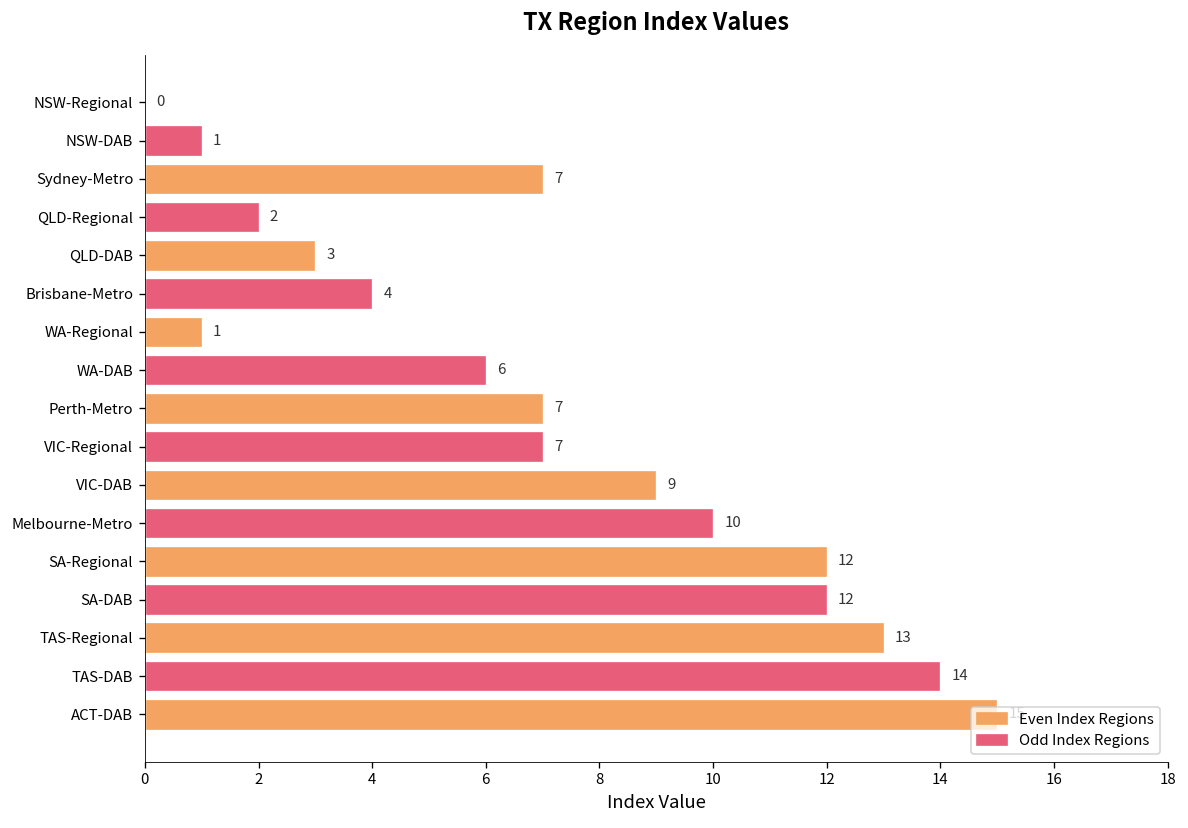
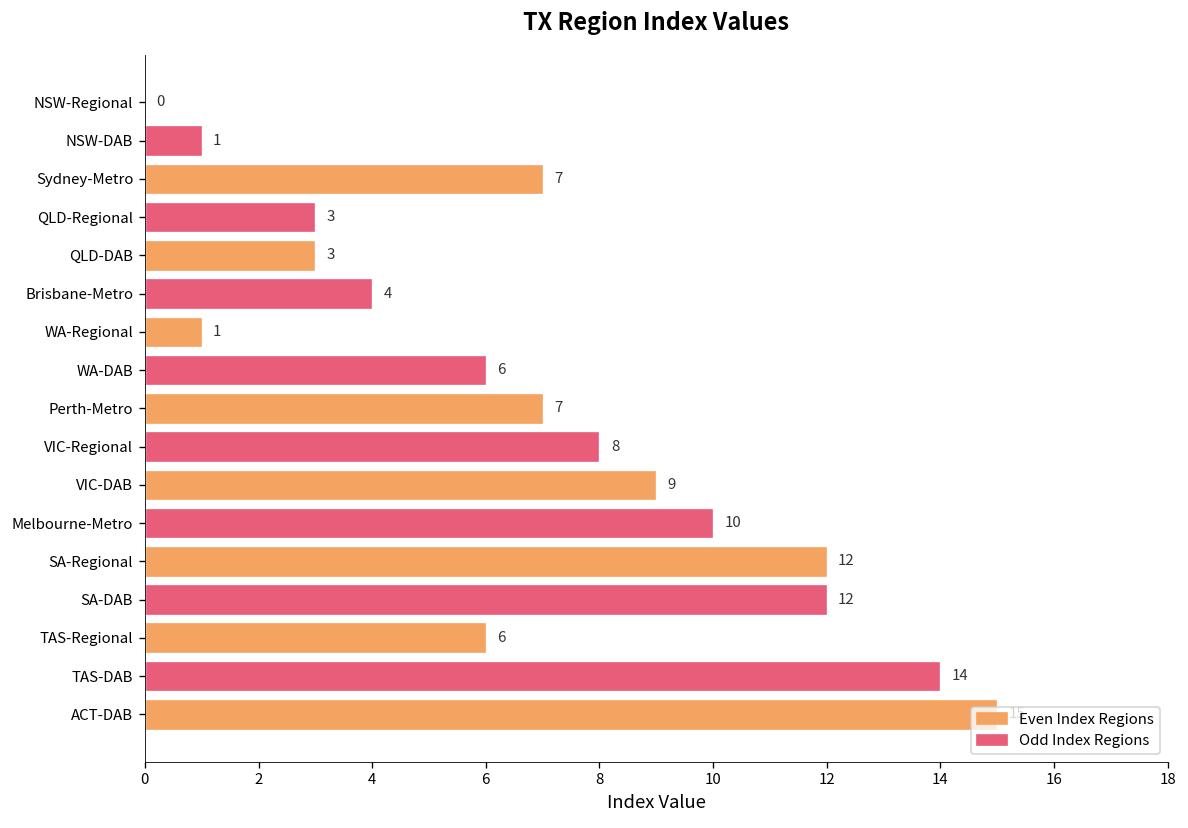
  {
    "NSW-Regional": 0,
    "NSW-DAB": 1,
    "Sydney-Metro": 7,
-   "QLD-Regional": 2,
+   "QLD-Regional": 3,
    "QLD-DAB": 3,
    "Brisbane-Metro": 4,
    "WA-Regional": 1,
    "WA-DAB": 6,
    "Perth-Metro": 7,
-   "VIC-Regional": 7,
+   "VIC-Regional": 8,
    "VIC-DAB": 9,
    "Melbourne-Metro": 10,
    "SA-Regional": 12,
    "SA-DAB": 12,
-   "TAS-Regional": 13,
+   "TAS-Regional": 6,
    "TAS-DAB": 14
  }
